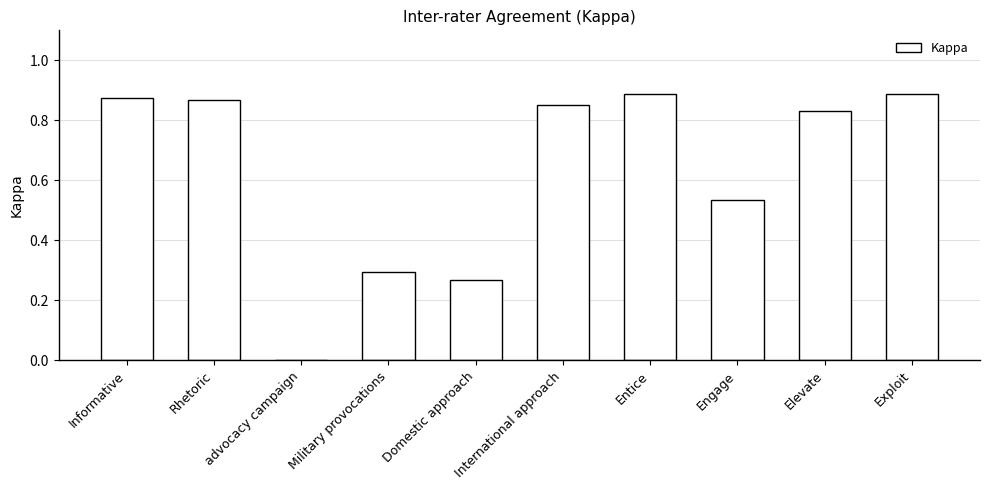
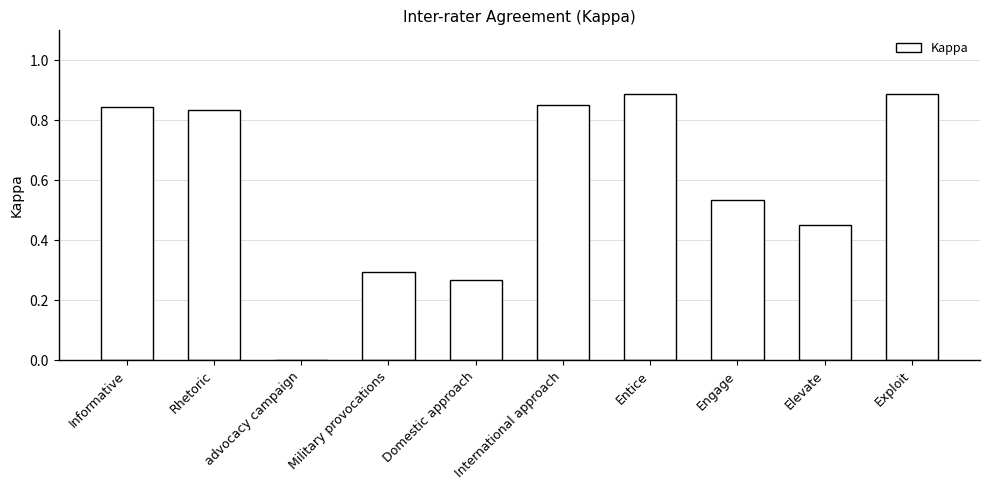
  {
-   "Informative": 0.87,
-   "Rhetoric": 0.87,
+   "Informative": 0.84,
+   "Rhetoric": 0.84,
    "advocacy campaign": 0.00,
    "Military provocations": 0.30,
    "Domestic approach": 0.27,
    "International approach": 0.85,
    "Entice": 0.89,
    "Engage": 0.54,
-   "Elevate": 0.83,
+   "Elevate": 0.45,
    "Exploit": 0.89
  }
